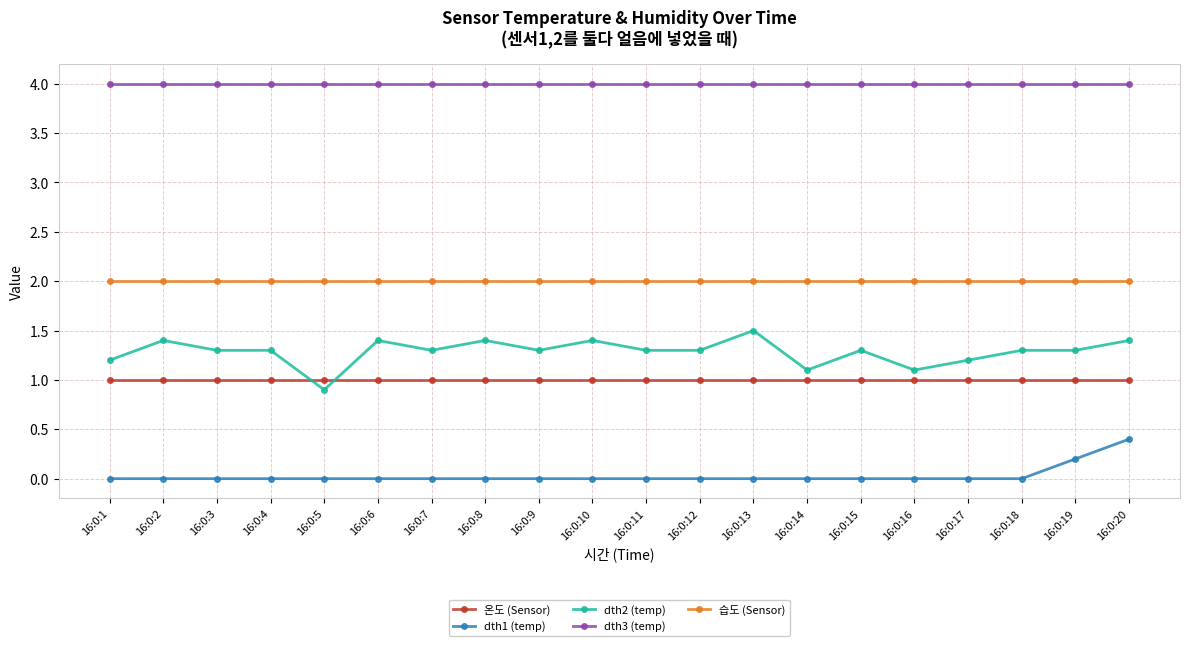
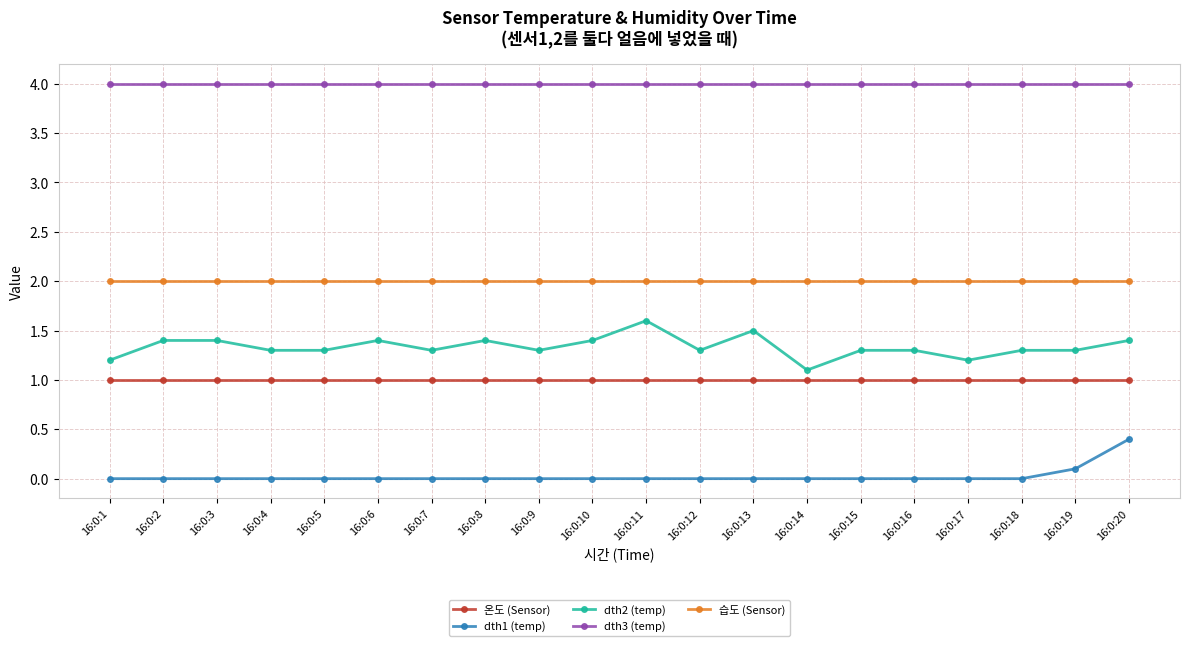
  {
    "온도 (Sensor)": {
      "16:0:1": 1.0,
      "16:0:2": 1.0,
      "16:0:3": 1.0,
      "16:0:4": 1.0,
      "16:0:5": 1.0,
      "16:0:6": 1.0,
      "16:0:7": 1.0,
      "16:0:8": 1.0,
      "16:0:9": 1.0,
      "16:0:10": 1.0,
      "16:0:11": 1.0,
      "16:0:12": 1.0,
      "16:0:13": 1.0,
      "16:0:14": 1.0,
      "16:0:15": 1.0,
      "16:0:16": 1.0,
      "16:0:17": 1.0,
      "16:0:18": 1.0,
      "16:0:19": 1.0,
      "16:0:20": 1.0
    },
    "dth1 (temp)": {
      "16:0:1": 0.0,
      "16:0:2": 0.0,
      "16:0:3": 0.0,
      "16:0:4": 0.0,
      "16:0:5": 0.0,
      "16:0:6": 0.0,
      "16:0:7": 0.0,
      "16:0:8": 0.0,
      "16:0:9": 0.0,
      "16:0:10": 0.0,
      "16:0:11": 0.0,
      "16:0:12": 0.0,
      "16:0:13": 0.0,
      "16:0:14": 0.0,
      "16:0:15": 0.0,
      "16:0:16": 0.0,
      "16:0:17": 0.0,
      "16:0:18": 0.0,
-     "16:0:19": 0.2,
+     "16:0:19": 0.1,
      "16:0:20": 0.4
    },
    "dth2 (temp)": {
      "16:0:1": 1.2,
      "16:0:2": 1.4,
-     "16:0:3": 1.3,
+     "16:0:3": 1.4,
      "16:0:4": 1.3,
-     "16:0:5": 0.9,
+     "16:0:5": 1.3,
      "16:0:6": 1.4,
      "16:0:7": 1.3,
      "16:0:8": 1.4,
      "16:0:9": 1.3,
      "16:0:10": 1.4,
-     "16:0:11": 1.3,
+     "16:0:11": 1.6,
      "16:0:12": 1.3,
      "16:0:13": 1.5,
      "16:0:14": 1.1,
      "16:0:15": 1.3,
-     "16:0:16": 1.1,
+     "16:0:16": 1.3,
      "16:0:17": 1.2,
      "16:0:18": 1.3,
      "16:0:19": 1.3,
      "16:0:20": 1.4
    },
    "dth3 (temp)": {
      "16:0:1": 4.0,
      "16:0:2": 4.0,
      "16:0:3": 4.0,
      "16:0:4": 4.0,
      "16:0:5": 4.0,
      "16:0:6": 4.0,
      "16:0:7": 4.0,
      "16:0:8": 4.0,
      "16:0:9": 4.0,
      "16:0:10": 4.0,
      "16:0:11": 4.0,
      "16:0:12": 4.0,
      "16:0:13": 4.0,
      "16:0:14": 4.0,
      "16:0:15": 4.0,
      "16:0:16": 4.0,
      "16:0:17": 4.0,
      "16:0:18": 4.0,
      "16:0:19": 4.0,
      "16:0:20": 4.0
    },
    "습도 (Sensor)": {
      "16:0:1": 2.0,
      "16:0:2": 2.0,
      "16:0:3": 2.0,
      "16:0:4": 2.0,
      "16:0:5": 2.0,
      "16:0:6": 2.0,
      "16:0:7": 2.0,
      "16:0:8": 2.0,
      "16:0:9": 2.0,
      "16:0:10": 2.0,
      "16:0:11": 2.0,
      "16:0:12": 2.0,
      "16:0:13": 2.0,
      "16:0:14": 2.0,
      "16:0:15": 2.0,
      "16:0:16": 2.0,
      "16:0:17": 2.0,
      "16:0:18": 2.0,
      "16:0:19": 2.0,
      "16:0:20": 2.0
    }
  }
